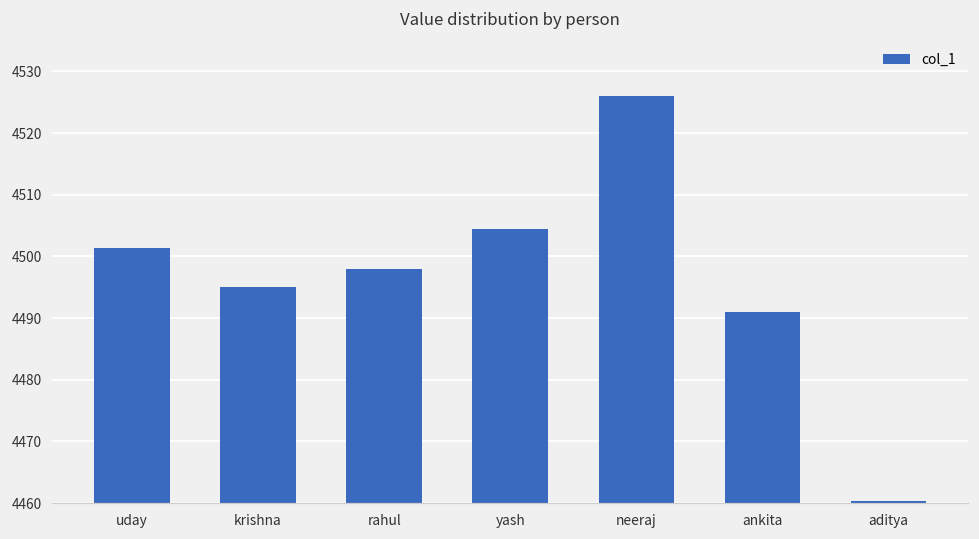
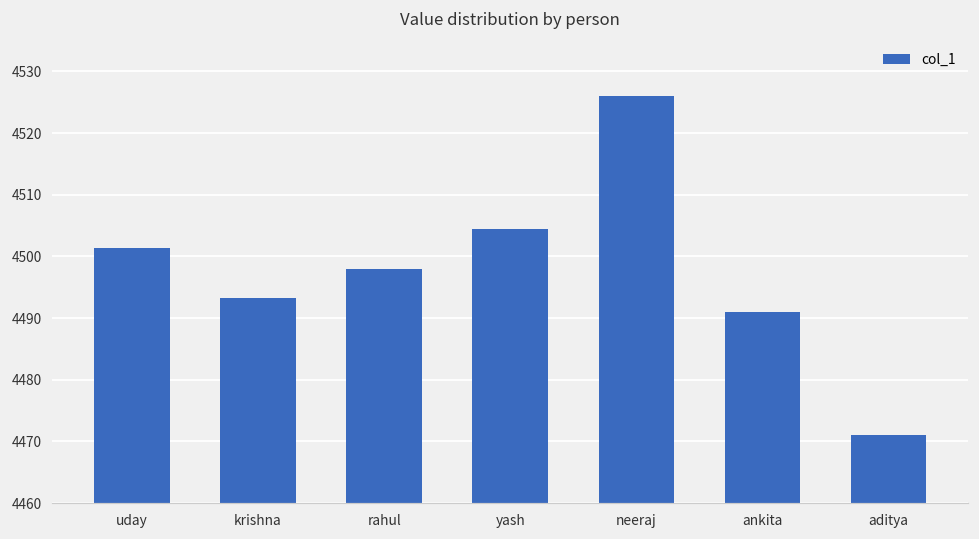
  {
    "uday": 4501,
-   "krishna": 4495,
+   "krishna": 4493,
    "rahul": 4498,
    "yash": 4505,
    "neeraj": 4526,
    "ankita": 4491,
-   "aditya": 4460
+   "aditya": 4471
  }
